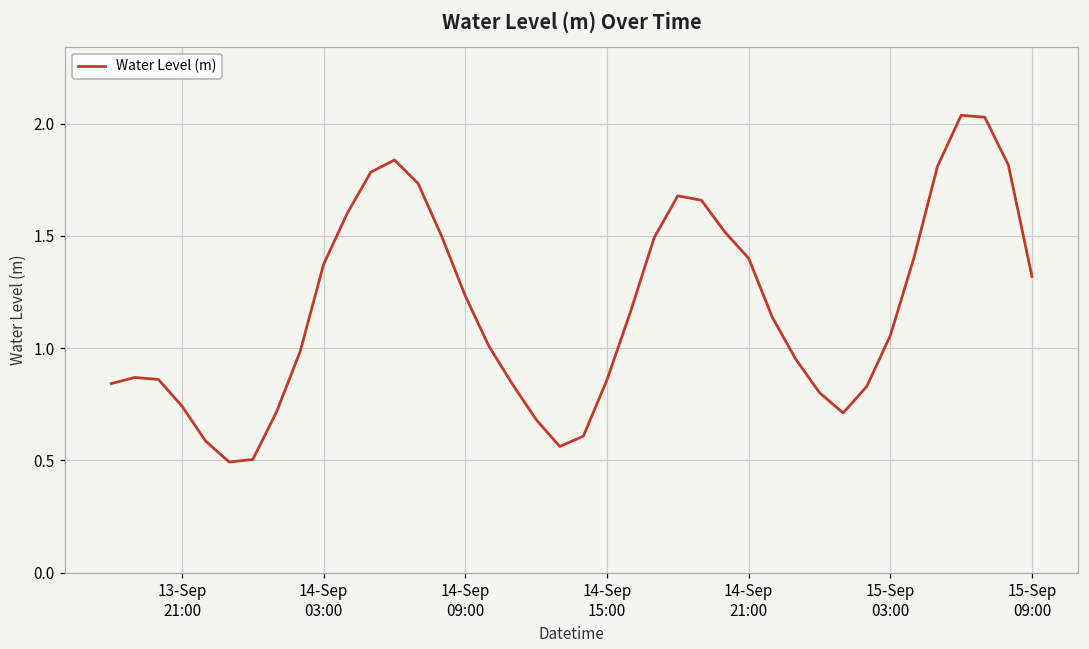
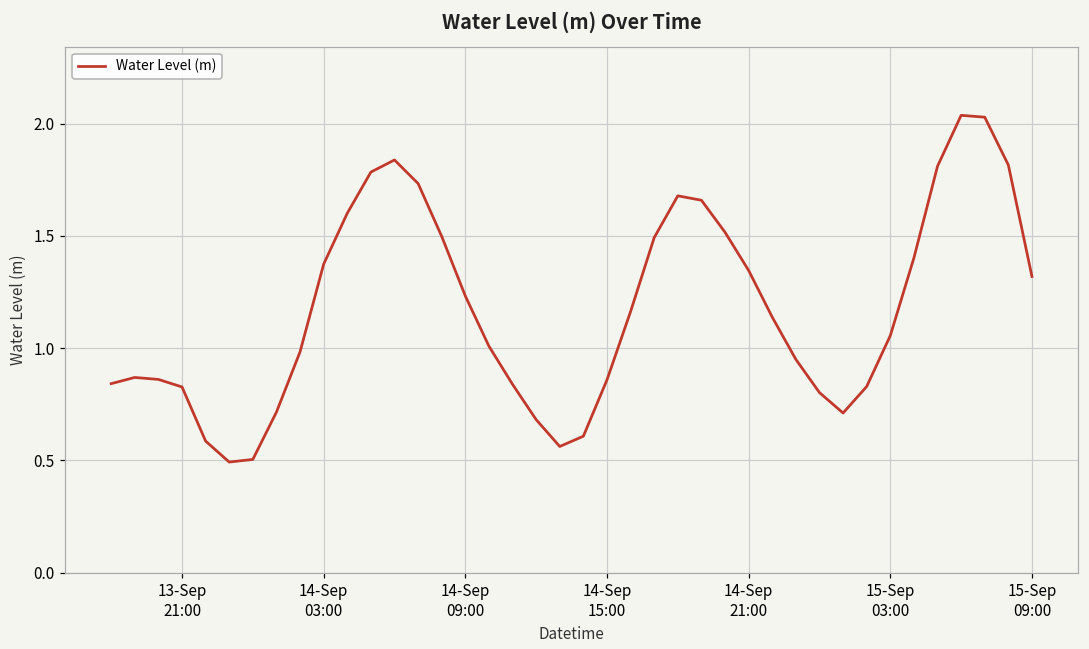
  {
-   "13-Sep 21:00": 0.74,
+   "13-Sep 21:00": 0.83,
    "14-Sep 03:00": 1.37,
    "14-Sep 09:00": 1.23,
    "14-Sep 15:00": 0.86,
-   "14-Sep 21:00": 1.40,
+   "14-Sep 21:00": 1.35,
    "15-Sep 03:00": 1.06,
    "15-Sep 09:00": 1.32
  }
